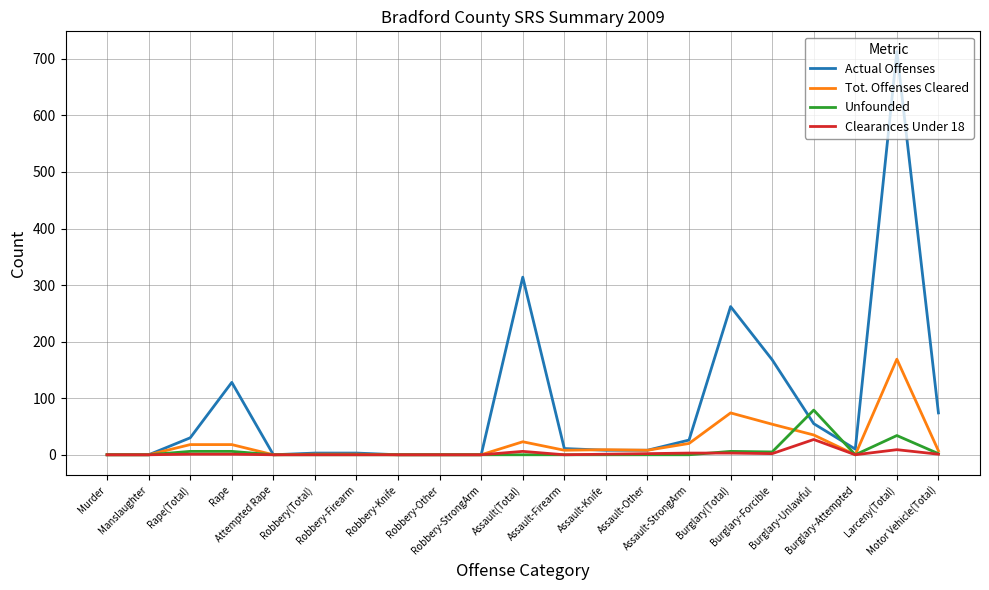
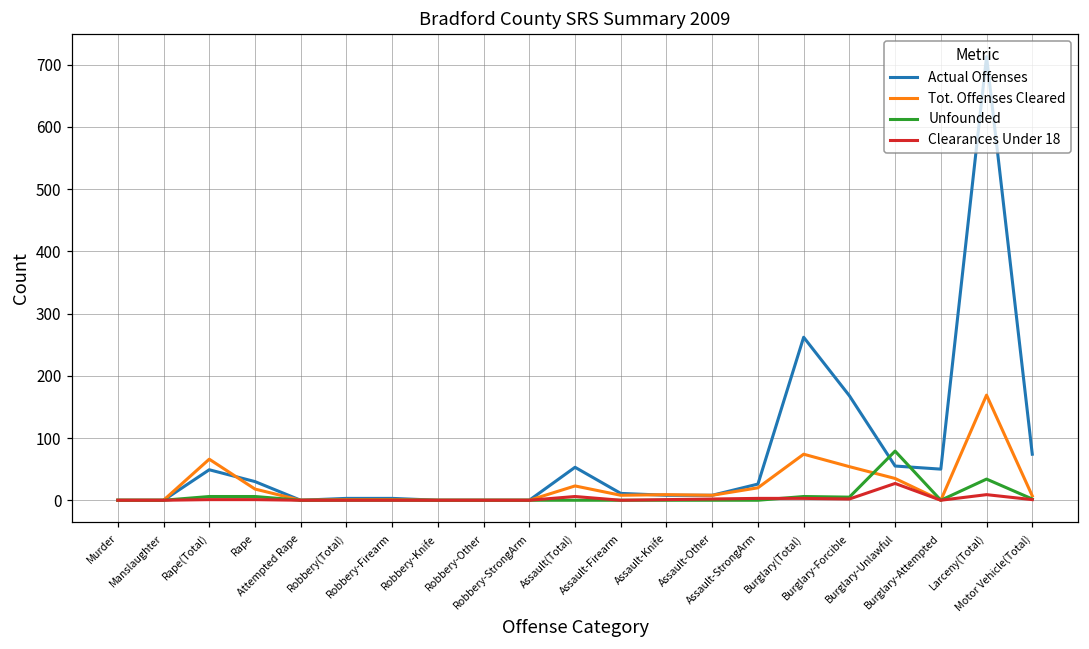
  {
    "Actual Offenses": {
-     "Rape(Total)": 30,
-     "Rape": 130,
-     "Assault(Total)": 310,
+     "Rape(Total)": 50,
+     "Rape": 30,
+     "Assault(Total)": 50,
      "Assault-StrongArm": 30,
      "Burglary(Total)": 260,
      "Burglary-Forcible": 170,
      "Burglary-Unlawful": 60,
-     "Burglary-Attempted": 10,
+     "Burglary-Attempted": 50,
      "Motor Vehicle(Total)": 70
    },
    "Tot. Offenses Cleared": {
-     "Rape(Total)": 20,
+     "Rape(Total)": 70,
      "Rape": 20,
      "Assault(Total)": 20,
      "Assault-StrongArm": 20,
      "Burglary(Total)": 70,
      "Burglary-Forcible": 50,
      "Burglary-Unlawful": 40,
      "Larceny(Total)": 170,
      "Motor Vehicle(Total)": 10
    },
    "Unfounded": {
      "Rape(Total)": 10,
      "Rape": 10,
      "Assault(Total)": 0,
      "Burglary-Unlawful": 80,
      "Larceny(Total)": 30
    },
    "Clearances Under 18": {
      "Rape(Total)": 0,
      "Rape": 0,
      "Assault(Total)": 10,
      "Burglary-Unlawful": 30,
      "Larceny(Total)": 10
    }
  }
